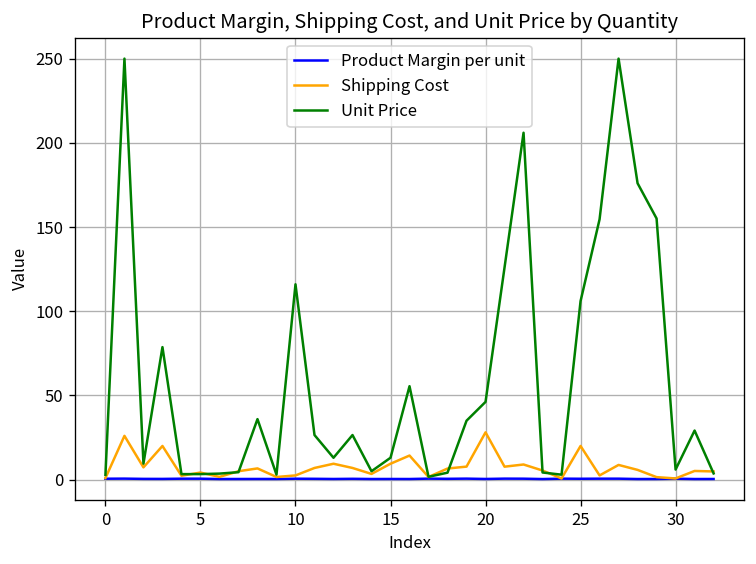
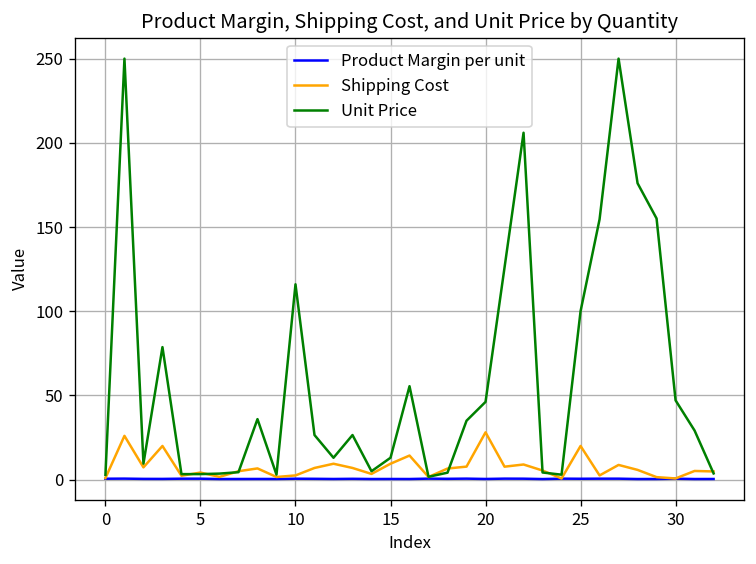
  {
    "Product Margin per unit": {
      "5": 1,
      "10": 1,
      "15": 0,
      "20": 0,
      "25": 1
    },
    "Shipping Cost": {
      "10": 3,
      "15": 9,
      "20": 28,
      "25": 20
    },
    "Unit Price": {
      "0": 3,
      "10": 116,
      "15": 13,
      "20": 46,
-     "25": 106,
-     "30": 6
+     "25": 100,
+     "30": 47
    }
  }
